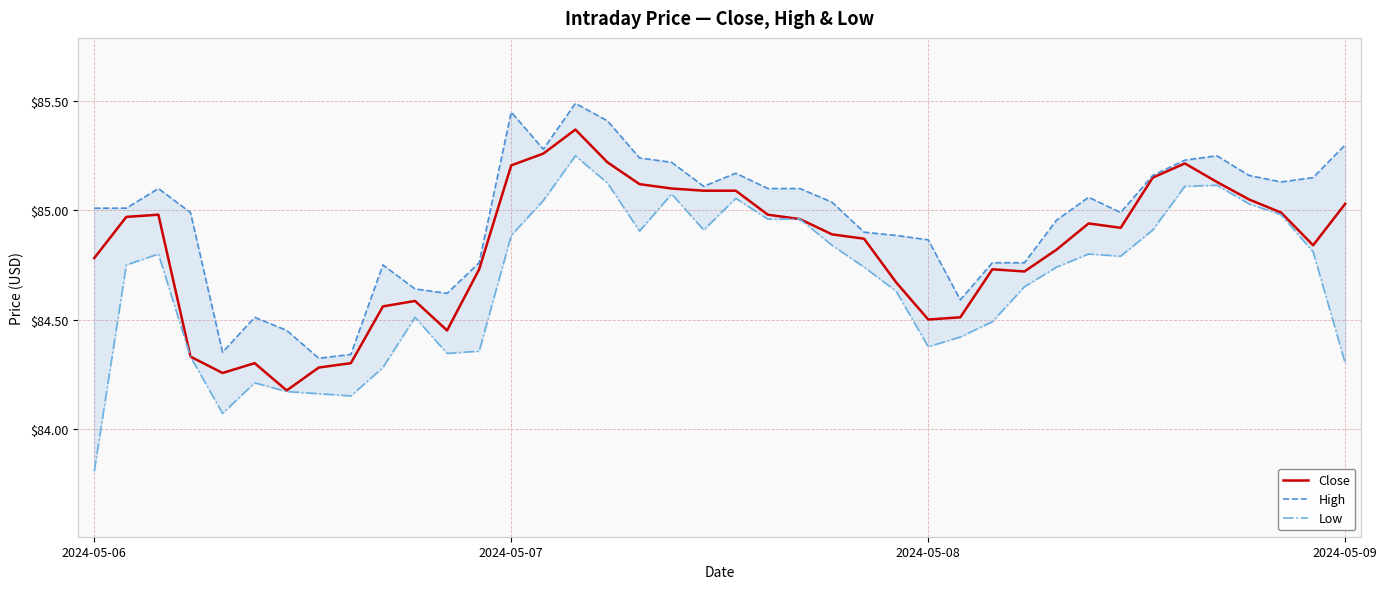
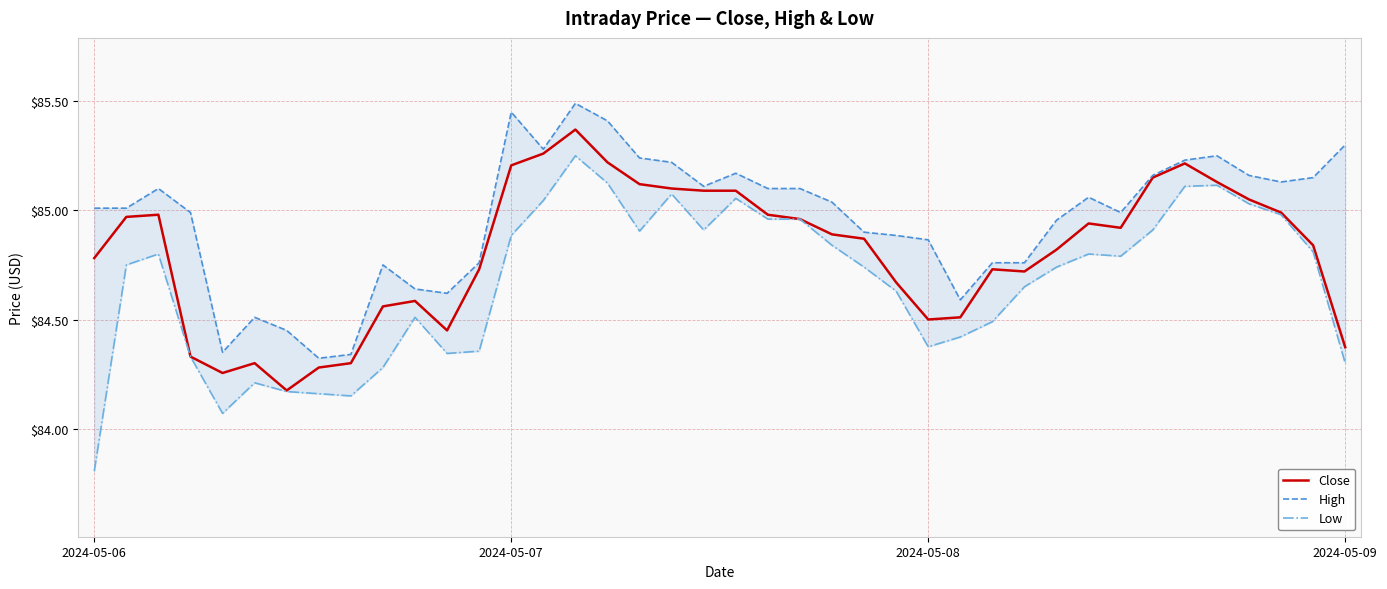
  {
    "Close": {
      "2024-05-06": "$84.78",
      "2024-05-07": "$85.21",
      "2024-05-08": "$84.50",
-     "2024-05-09": "$85.03"
+     "2024-05-09": "$84.37"
    }
  }
